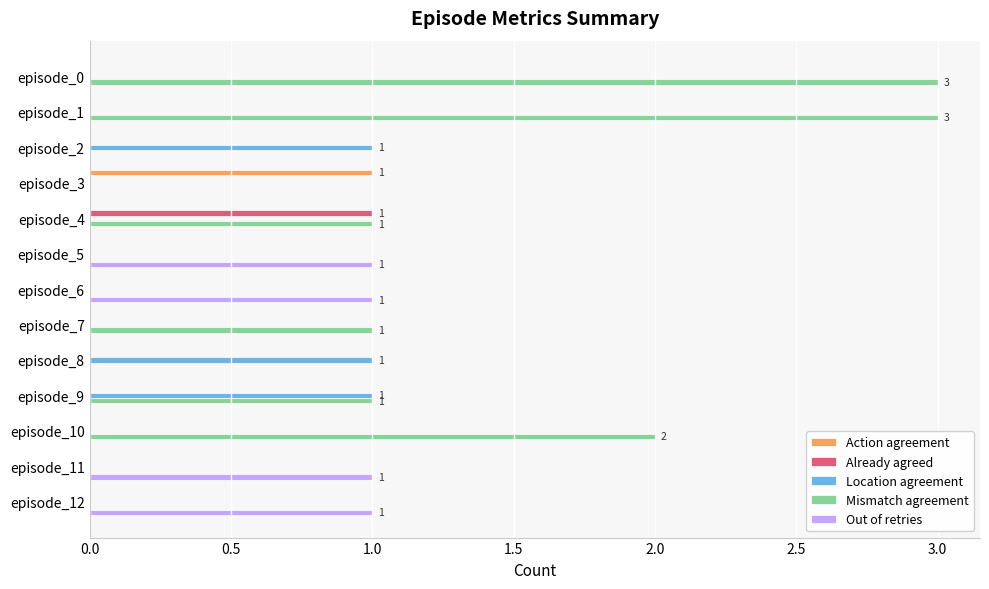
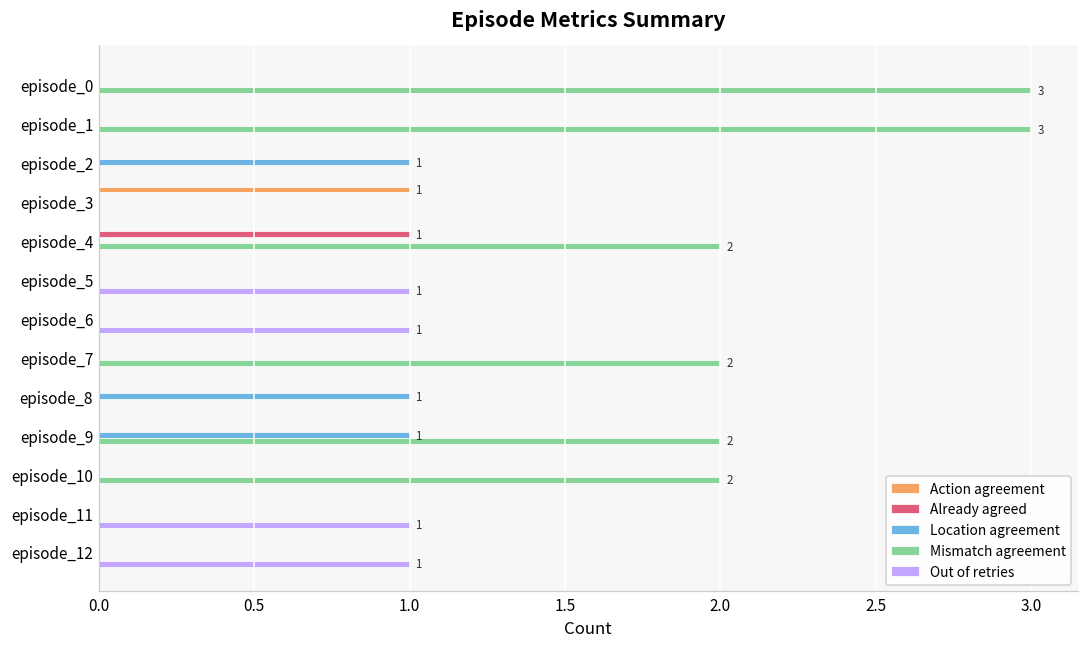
  {
    "Action agreement": {
      "episode_3": 1
    },
    "Already agreed": {
      "episode_4": 1
    },
    "Location agreement": {
      "episode_2": 1,
      "episode_8": 1,
      "episode_9": 1
    },
    "Mismatch agreement": {
      "episode_0": 3,
      "episode_1": 3,
-     "episode_4": 1,
-     "episode_7": 1,
-     "episode_9": 1,
+     "episode_4": 2,
+     "episode_7": 2,
+     "episode_9": 2,
      "episode_10": 2
    },
    "Out of retries": {
      "episode_5": 1,
      "episode_6": 1,
      "episode_11": 1,
      "episode_12": 1
    }
  }
